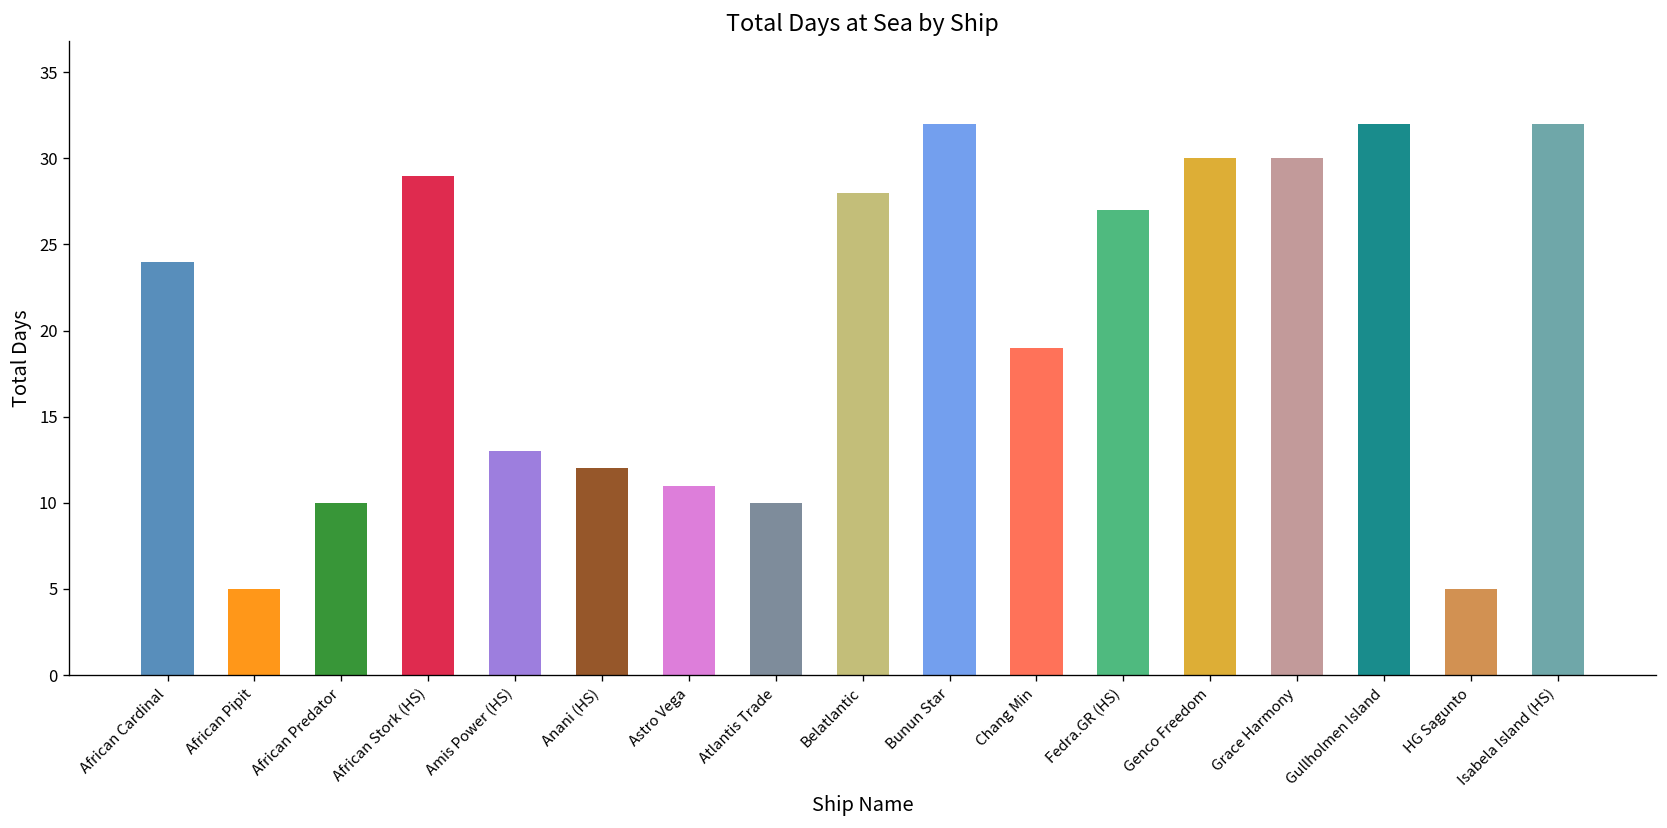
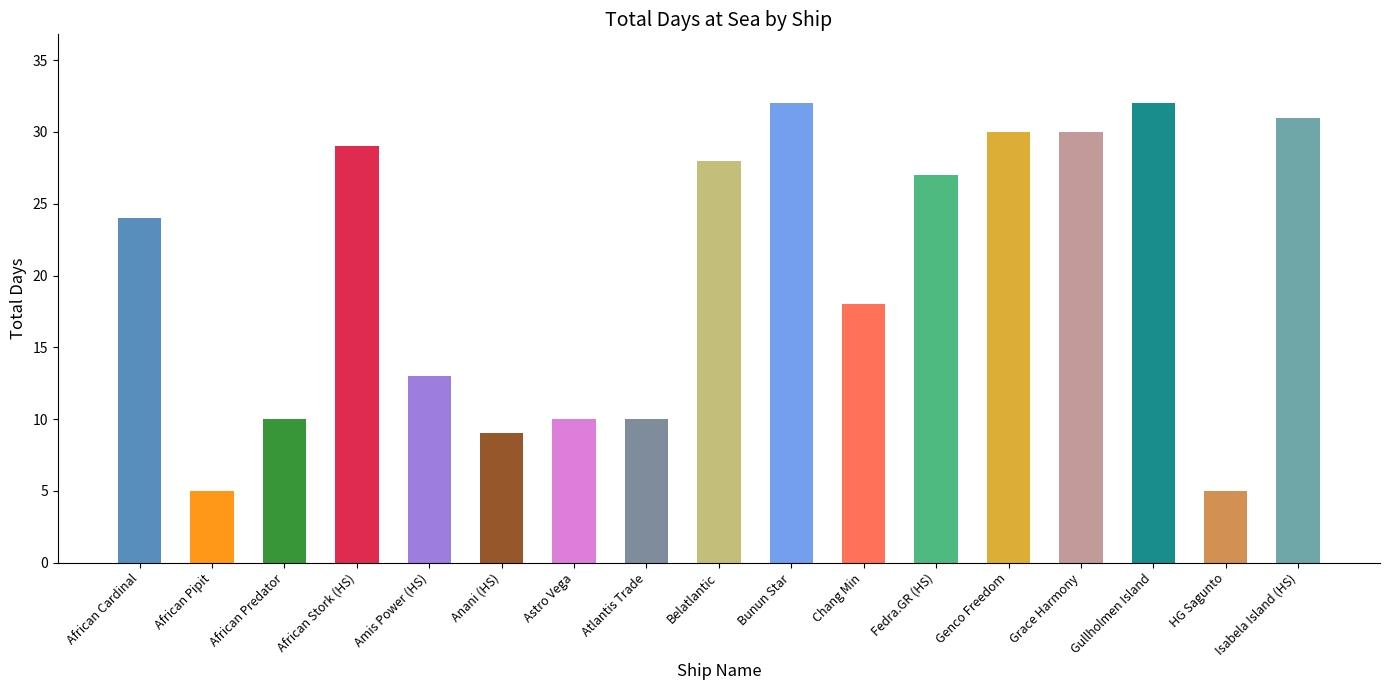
  {
    "African Cardinal": 24,
    "African Pipit": 5,
    "African Predator": 10,
    "African Stork (HS)": 29,
    "Amis Power (HS)": 13,
-   "Anani (HS)": 12,
-   "Astro Vega": 11,
+   "Anani (HS)": 9,
+   "Astro Vega": 10,
    "Atlantis Trade": 10,
    "Belatlantic": 28,
    "Bunun Star": 32,
-   "Chang Min": 19,
+   "Chang Min": 18,
    "Fedra.GR (HS)": 27,
    "Genco Freedom": 30,
    "Grace Harmony": 30,
    "Gullholmen Island": 32,
    "HG Sagunto": 5,
-   "Isabela Island (HS)": 32
+   "Isabela Island (HS)": 31
  }
